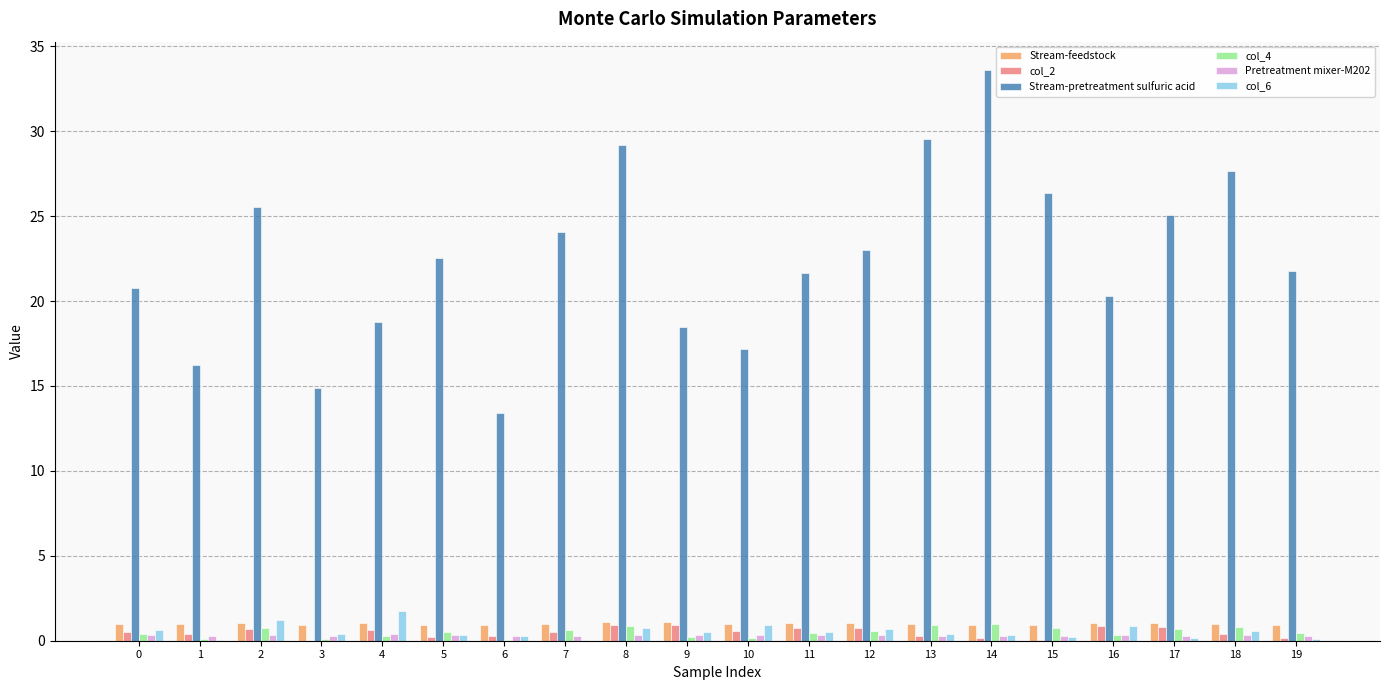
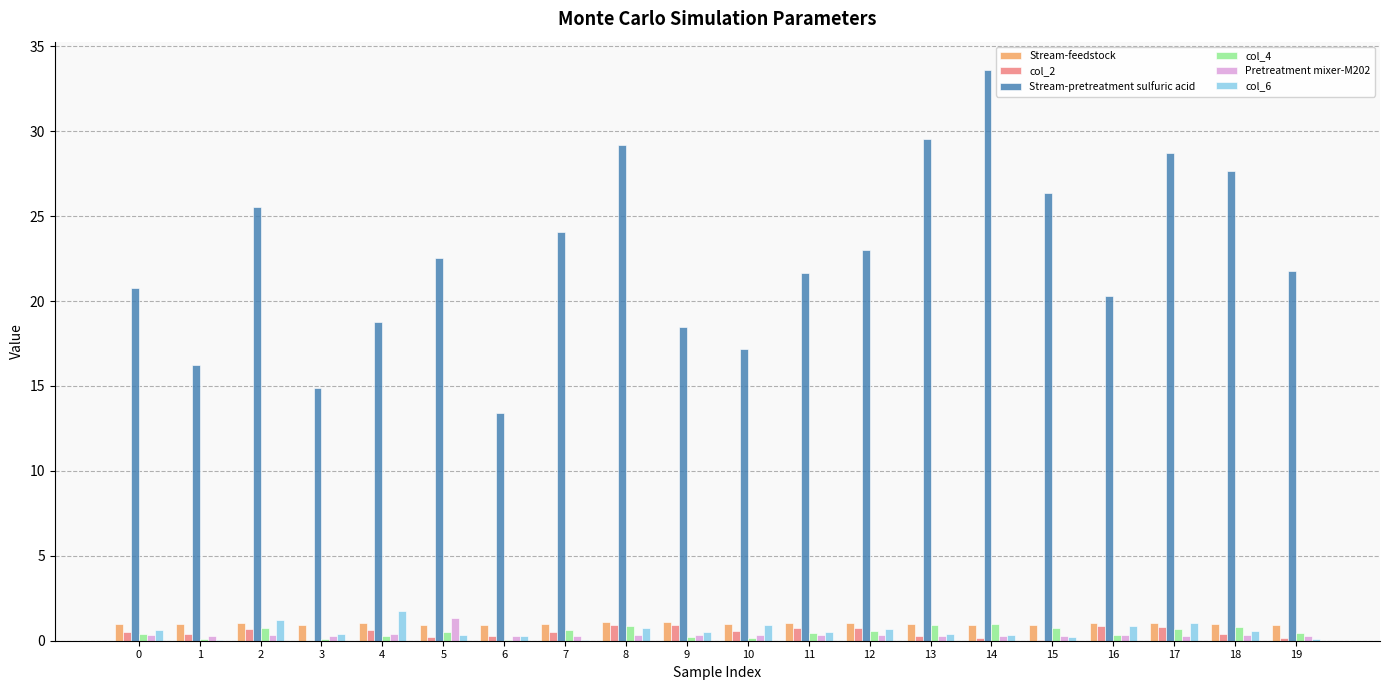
  {
    "Stream-pretreatment sulfuric acid": {
      "0": 20.8,
      "1": 16.3,
      "2": 25.5,
      "3": 14.9,
      "4": 18.8,
      "5": 22.5,
      "6": 13.4,
      "7": 24.1,
      "8": 29.2,
      "9": 18.5,
      "10": 17.2,
      "11": 21.7,
      "12": 23.0,
      "13": 29.5,
      "14": 33.6,
      "15": 26.4,
      "16": 20.3,
-     "17": 25.1,
+     "17": 28.7,
      "18": 27.7,
      "19": 21.8
    },
    "col_4": {
      "0": 0.4,
      "2": 0.7,
      "4": 0.3,
      "5": 0.5,
      "7": 0.6,
      "8": 0.9,
      "9": 0.2,
      "10": 0.2,
      "11": 0.4,
      "12": 0.6,
      "13": 0.9,
      "14": 1.0,
      "15": 0.8,
      "16": 0.3,
      "17": 0.7,
      "18": 0.8,
      "19": 0.5
    },
    "Pretreatment mixer-M202": {
      "0": 0.3,
      "1": 0.3,
      "2": 0.3,
      "3": 0.3,
      "4": 0.4,
-     "5": 0.4,
+     "5": 1.3,
      "6": 0.3,
      "7": 0.3,
      "8": 0.3,
      "9": 0.3,
      "10": 0.4,
      "11": 0.3,
      "12": 0.3,
      "13": 0.3,
      "14": 0.3,
      "15": 0.3,
      "16": 0.4,
      "17": 0.3,
      "18": 0.3,
      "19": 0.3
    },
    "col_6": {
      "0": 0.6,
      "2": 1.2,
      "3": 0.4,
      "4": 1.8,
      "5": 0.3,
      "6": 0.3,
      "8": 0.7,
      "9": 0.5,
      "10": 0.9,
      "11": 0.5,
      "12": 0.7,
      "13": 0.4,
      "14": 0.3,
      "15": 0.2,
      "16": 0.9,
-     "17": 0.2,
+     "17": 1.1,
      "18": 0.6
    }
  }
